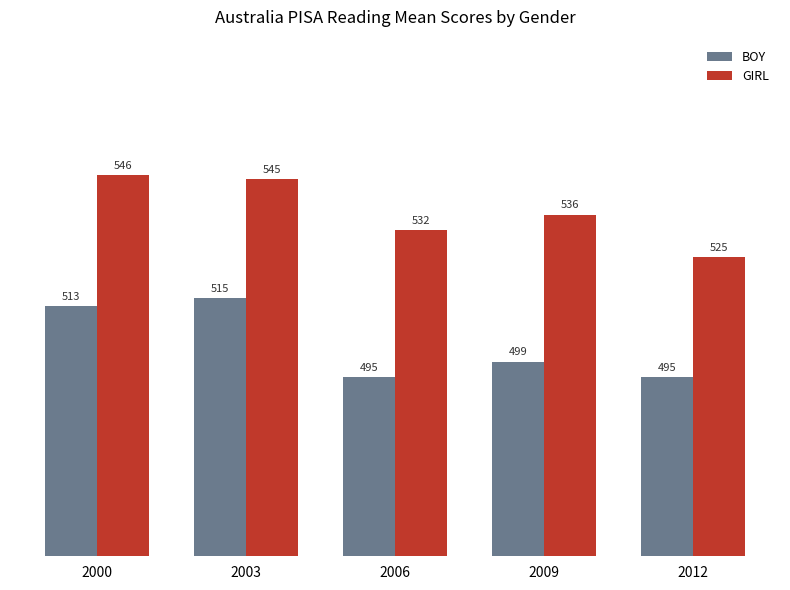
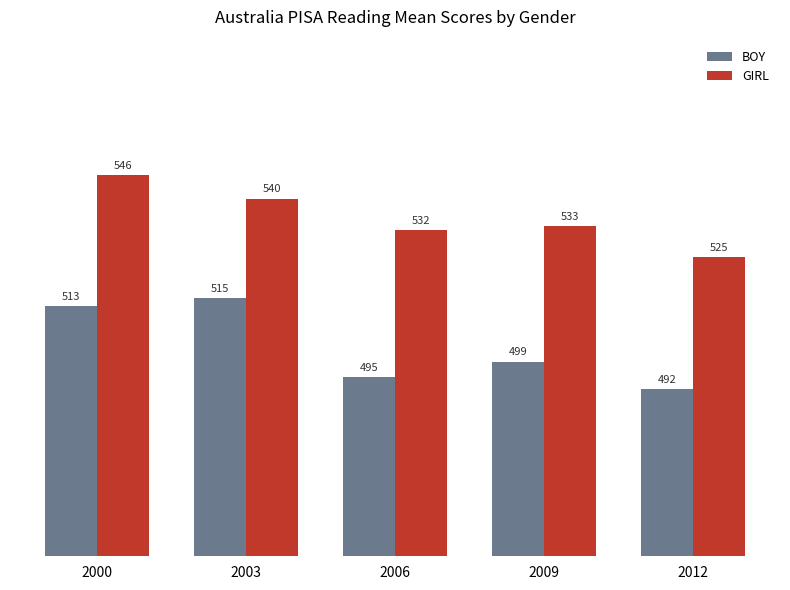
  {
    "BOY": {
      "2000": 513,
      "2003": 515,
      "2006": 495,
      "2009": 499,
-     "2012": 495
+     "2012": 492
    },
    "GIRL": {
      "2000": 546,
-     "2003": 545,
+     "2003": 540,
      "2006": 532,
-     "2009": 536,
+     "2009": 533,
      "2012": 525
    }
  }
